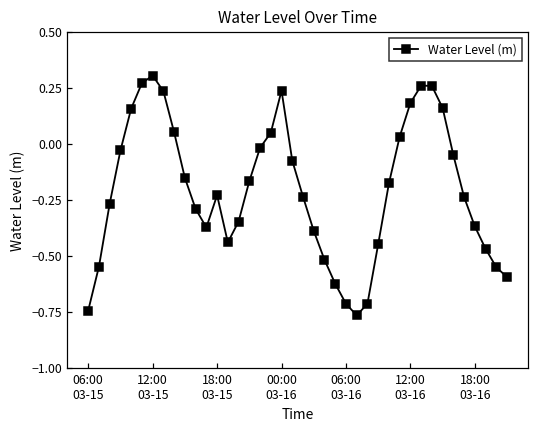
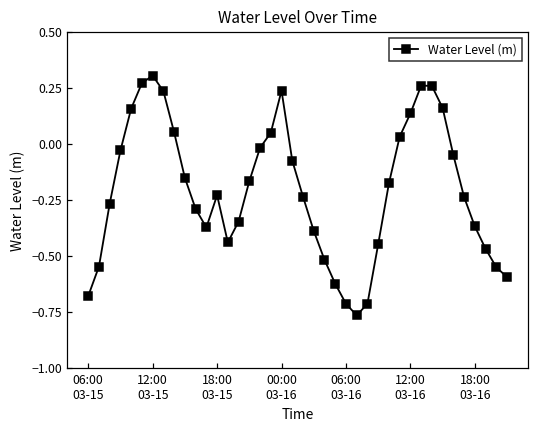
  {
-   "06:00 03-15": -0.74,
+   "06:00 03-15": -0.68,
    "12:00 03-15": 0.31,
    "18:00 03-15": -0.23,
    "00:00 03-16": 0.24,
    "06:00 03-16": -0.71,
-   "12:00 03-16": 0.18,
+   "12:00 03-16": 0.14,
    "18:00 03-16": -0.37
  }
